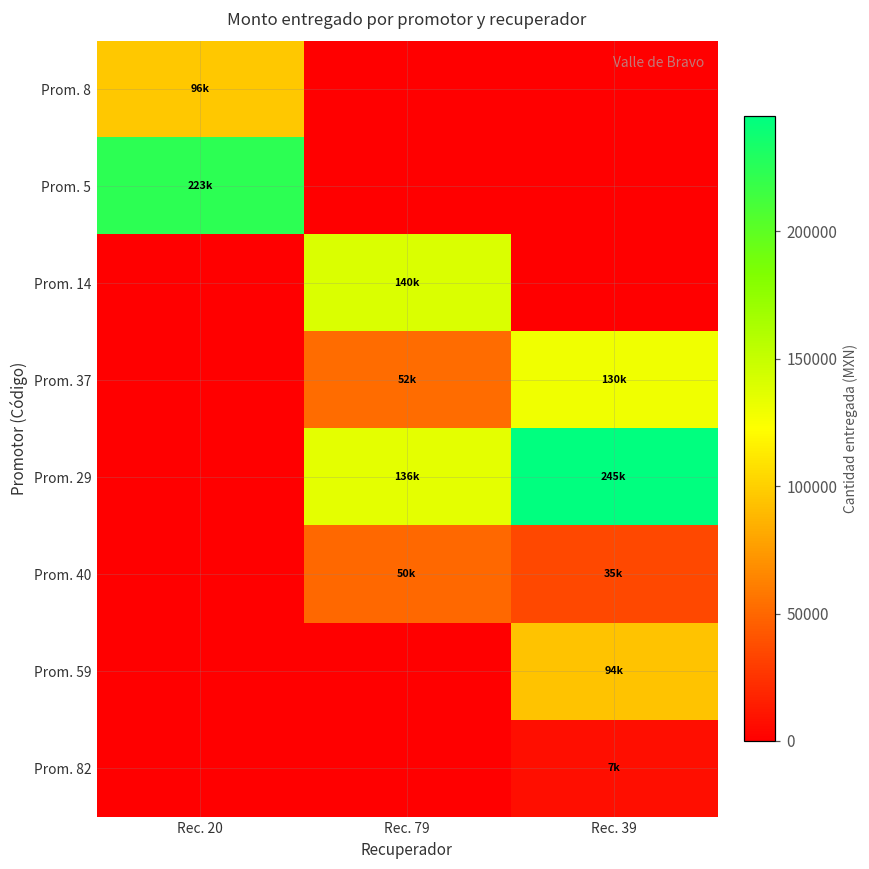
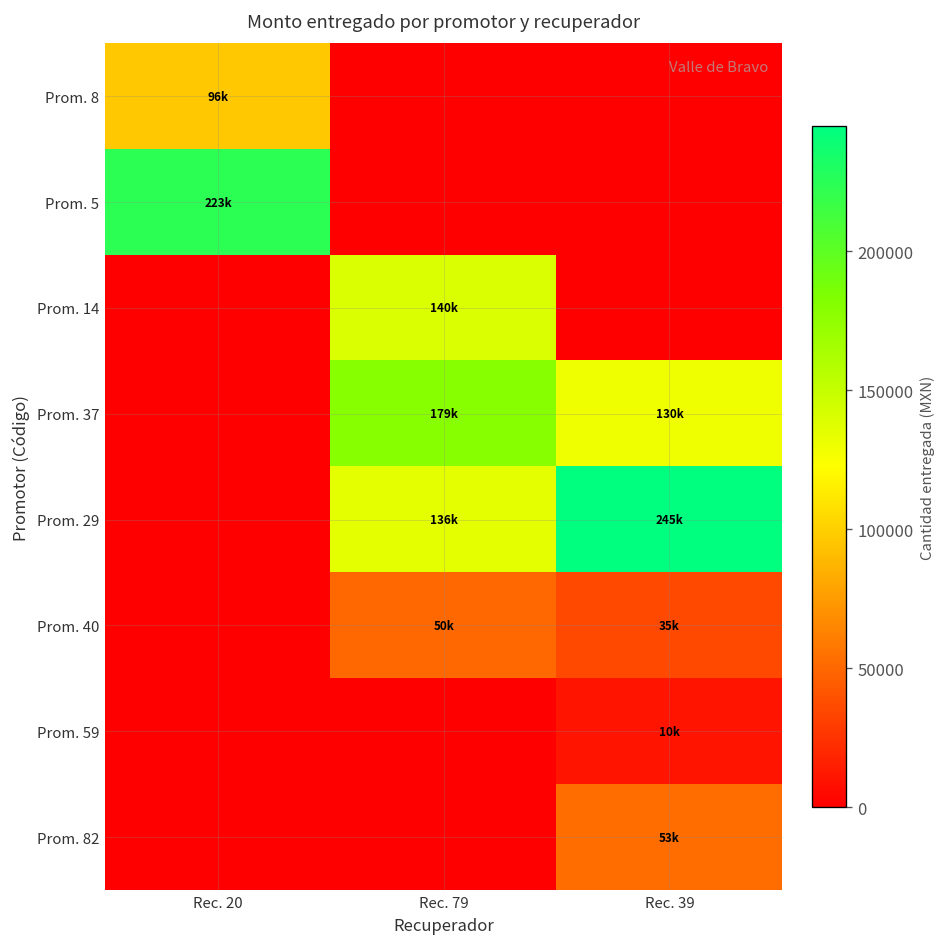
  {
    "Prom. 8": {
      "Rec. 20": "96k"
    },
    "Prom. 5": {
      "Rec. 20": "223k"
    },
    "Prom. 14": {
      "Rec. 79": "140k"
    },
    "Prom. 37": {
-     "Rec. 79": "52k",
+     "Rec. 79": "179k",
      "Rec. 39": "130k"
    },
    "Prom. 29": {
      "Rec. 79": "136k",
      "Rec. 39": "245k"
    },
    "Prom. 40": {
      "Rec. 79": "50k",
      "Rec. 39": "35k"
    },
    "Prom. 59": {
-     "Rec. 39": "94k"
+     "Rec. 39": "10k"
    },
    "Prom. 82": {
-     "Rec. 39": "7k"
+     "Rec. 39": "53k"
    }
  }
